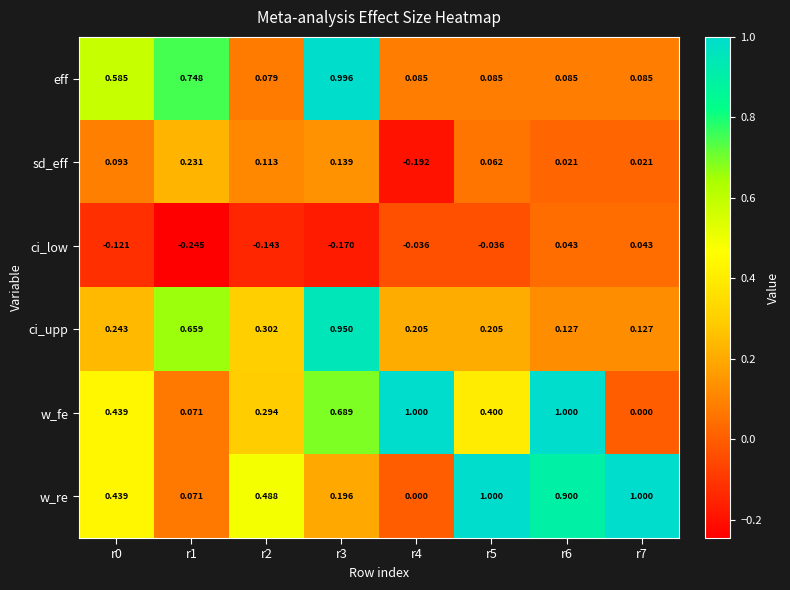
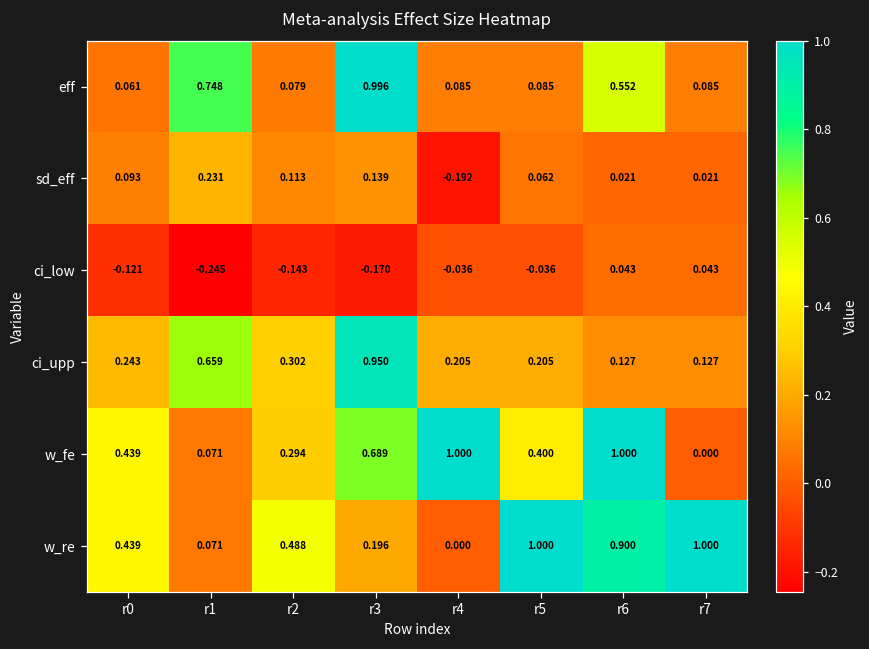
  {
    "eff": {
-     "r0": 0.585,
+     "r0": 0.061,
      "r1": 0.748,
      "r2": 0.079,
      "r3": 0.996,
      "r4": 0.085,
      "r5": 0.085,
-     "r6": 0.085,
+     "r6": 0.552,
      "r7": 0.085
    },
    "sd_eff": {
      "r0": 0.093,
      "r1": 0.231,
      "r2": 0.113,
      "r3": 0.139,
      "r4": -0.192,
      "r5": 0.062,
      "r6": 0.021,
      "r7": 0.021
    },
    "ci_low": {
      "r0": -0.121,
      "r1": -0.245,
      "r2": -0.143,
      "r3": -0.170,
      "r4": -0.036,
      "r5": -0.036,
      "r6": 0.043,
      "r7": 0.043
    },
    "ci_upp": {
      "r0": 0.243,
      "r1": 0.659,
      "r2": 0.302,
      "r3": 0.950,
      "r4": 0.205,
      "r5": 0.205,
      "r6": 0.127,
      "r7": 0.127
    },
    "w_fe": {
      "r0": 0.439,
      "r1": 0.071,
      "r2": 0.294,
      "r3": 0.689,
      "r4": 1.000,
      "r5": 0.400,
      "r6": 1.000,
      "r7": 0.000
    },
    "w_re": {
      "r0": 0.439,
      "r1": 0.071,
      "r2": 0.488,
      "r3": 0.196,
      "r4": 0.000,
      "r5": 1.000,
      "r6": 0.900,
      "r7": 1.000
    }
  }
